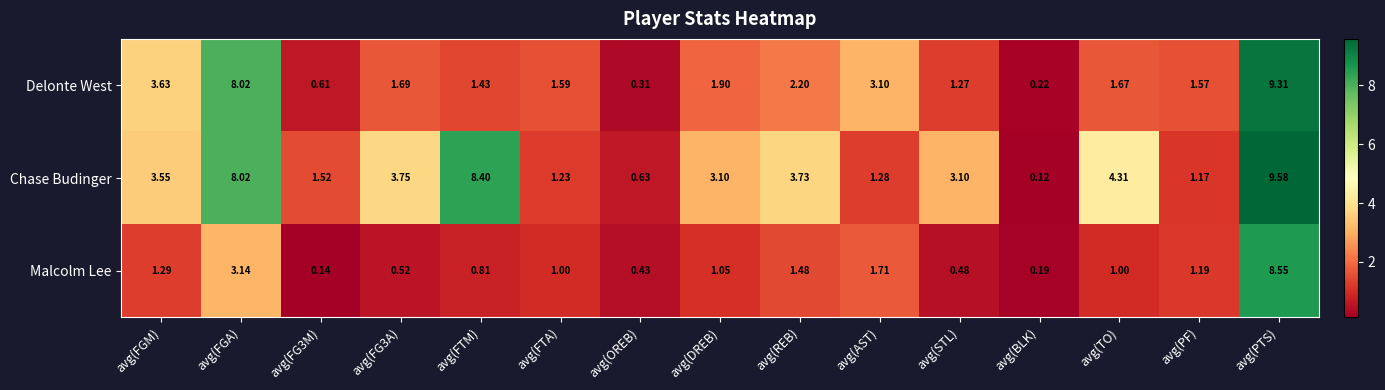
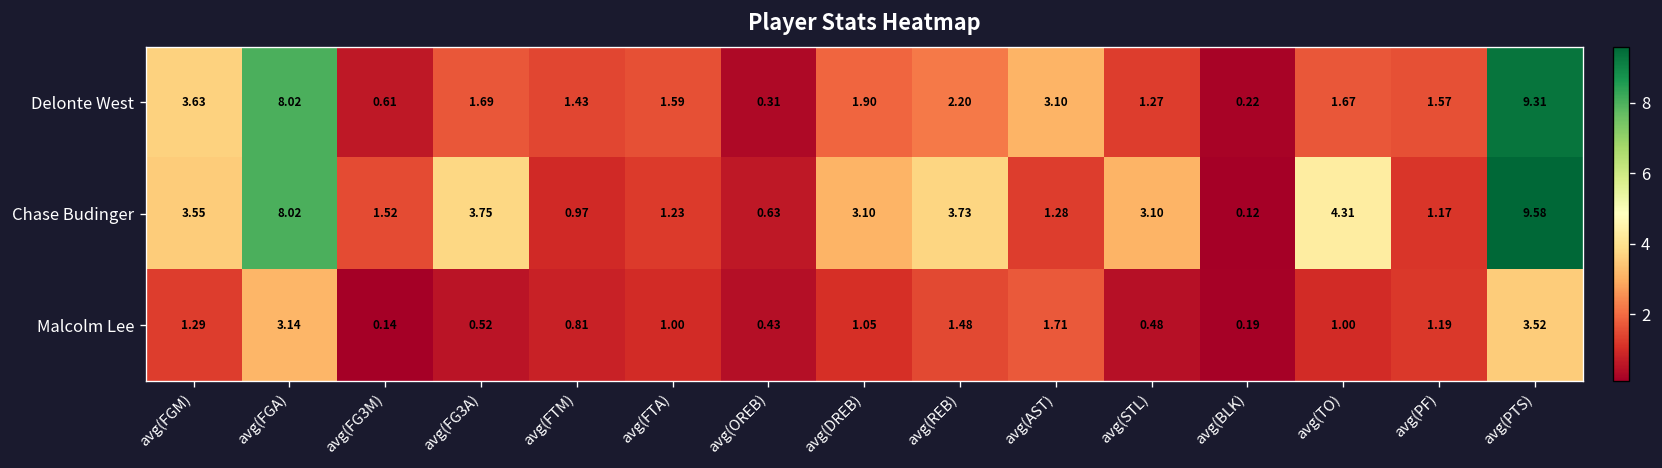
  {
    "Delonte West": {
      "avg(FGM)": 3.63,
      "avg(FGA)": 8.02,
      "avg(FG3M)": 0.61,
      "avg(FG3A)": 1.69,
      "avg(FTM)": 1.43,
      "avg(FTA)": 1.59,
      "avg(OREB)": 0.31,
      "avg(DREB)": 1.90,
      "avg(REB)": 2.20,
      "avg(AST)": 3.10,
      "avg(STL)": 1.27,
      "avg(BLK)": 0.22,
      "avg(TO)": 1.67,
      "avg(PF)": 1.57,
      "avg(PTS)": 9.31
    },
    "Chase Budinger": {
      "avg(FGM)": 3.55,
      "avg(FGA)": 8.02,
      "avg(FG3M)": 1.52,
      "avg(FG3A)": 3.75,
-     "avg(FTM)": 8.40,
+     "avg(FTM)": 0.97,
      "avg(FTA)": 1.23,
      "avg(OREB)": 0.63,
      "avg(DREB)": 3.10,
      "avg(REB)": 3.73,
      "avg(AST)": 1.28,
      "avg(STL)": 3.10,
      "avg(BLK)": 0.12,
      "avg(TO)": 4.31,
      "avg(PF)": 1.17,
      "avg(PTS)": 9.58
    },
    "Malcolm Lee": {
      "avg(FGM)": 1.29,
      "avg(FGA)": 3.14,
      "avg(FG3M)": 0.14,
      "avg(FG3A)": 0.52,
      "avg(FTM)": 0.81,
      "avg(FTA)": 1.00,
      "avg(OREB)": 0.43,
      "avg(DREB)": 1.05,
      "avg(REB)": 1.48,
      "avg(AST)": 1.71,
      "avg(STL)": 0.48,
      "avg(BLK)": 0.19,
      "avg(TO)": 1.00,
      "avg(PF)": 1.19,
-     "avg(PTS)": 8.55
+     "avg(PTS)": 3.52
    }
  }
